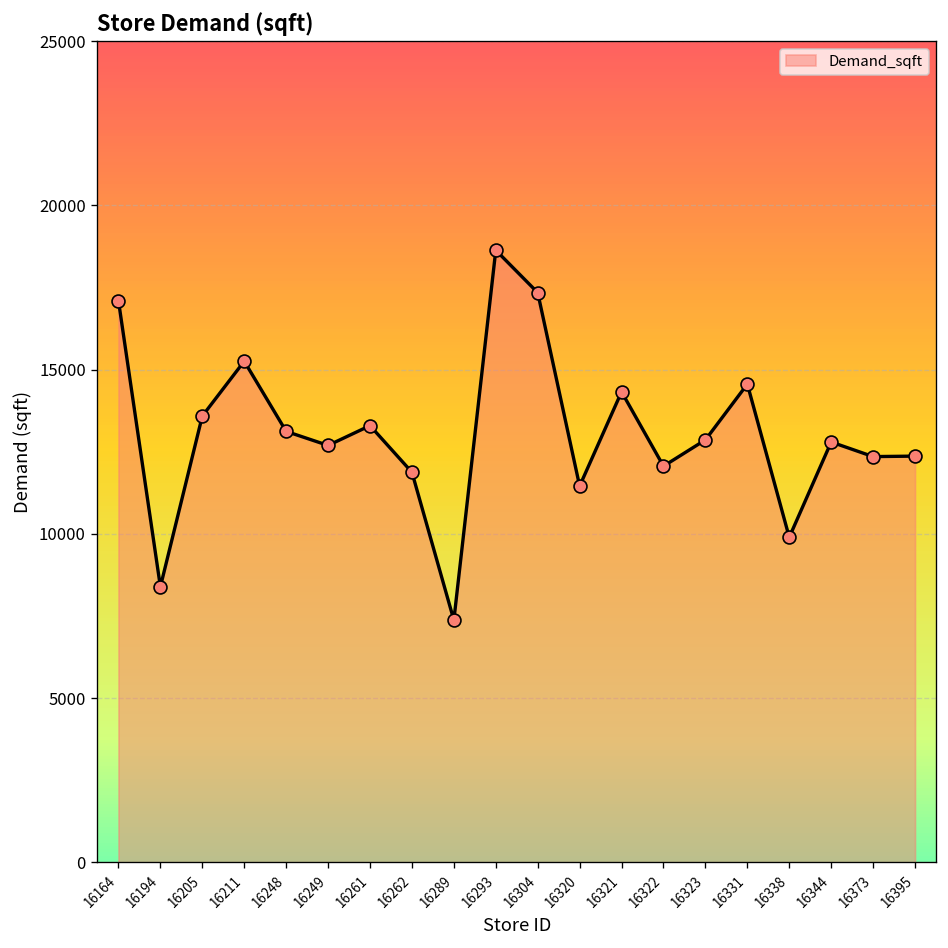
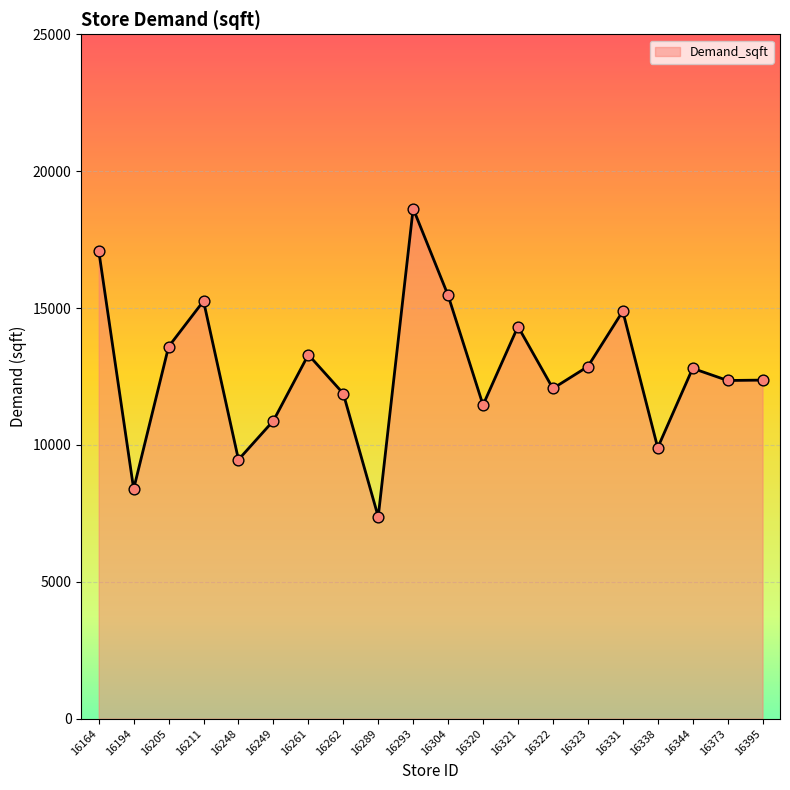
  {
    "16164": 17100,
    "16194": 8400,
    "16205": 13600,
    "16211": 15300,
-   "16248": 13100,
-   "16249": 12700,
+   "16248": 9500,
+   "16249": 10900,
    "16261": 13300,
    "16262": 11900,
    "16289": 7400,
    "16293": 18600,
-   "16304": 17300,
+   "16304": 15500,
    "16320": 11500,
    "16321": 14300,
    "16322": 12100,
    "16323": 12900,
-   "16331": 14600,
+   "16331": 14900,
    "16338": 9900,
    "16344": 12800,
    "16373": 12400,
    "16395": 12400
  }
